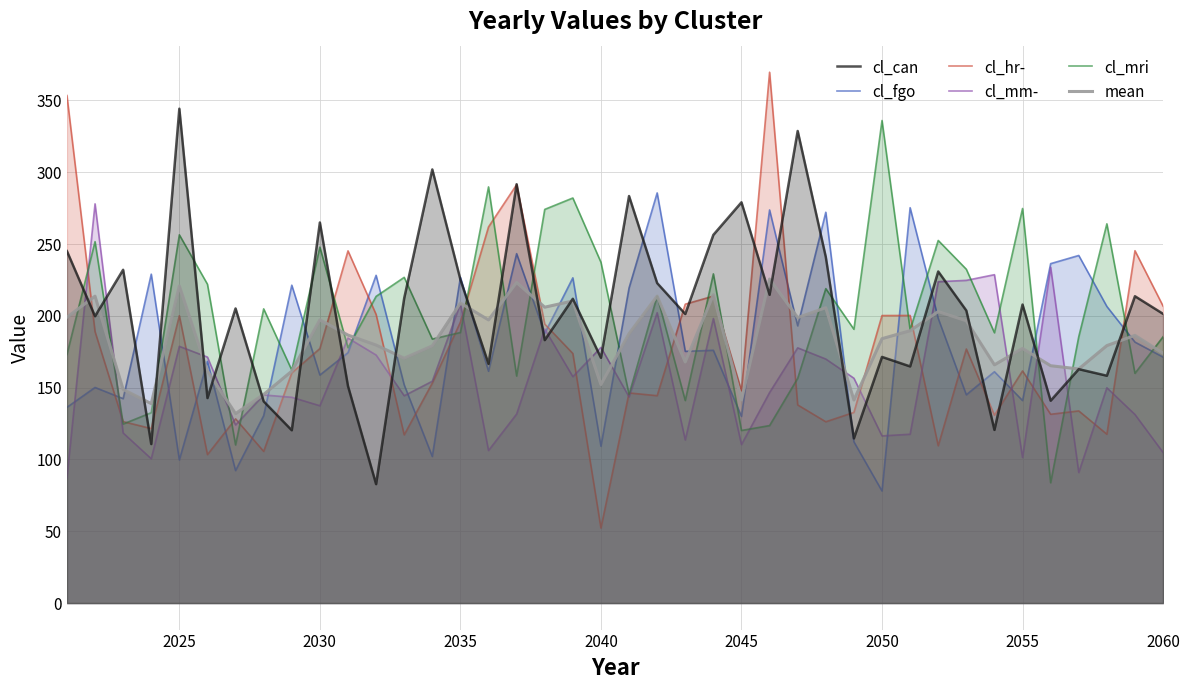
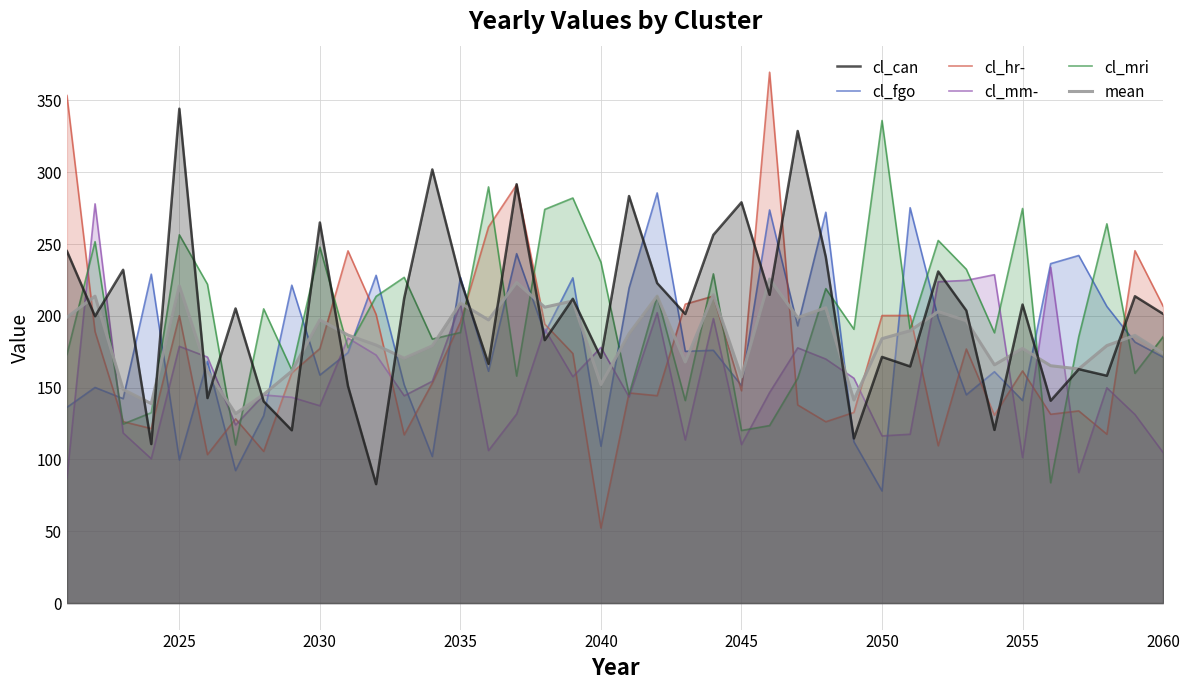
  {
    "cl_can": {
      "2025": 344,
      "2030": 265,
      "2040": 171,
      "2045": 279,
      "2050": 171,
      "2055": 208,
      "2060": 201
    },
    "cl_fgo": {
      "2025": 100,
      "2030": 159,
      "2040": 109,
-     "2045": 130,
+     "2045": 151,
      "2050": 78,
      "2055": 141,
      "2060": 171
    },
    "cl_hr-": {
      "2025": 200,
      "2030": 177,
      "2035": 196,
      "2040": 52,
      "2045": 148,
      "2050": 200,
      "2055": 162,
      "2060": 207
    },
    "cl_mm-": {
      "2025": 179,
      "2030": 137,
      "2040": 178,
      "2045": 110,
      "2050": 116,
      "2055": 101,
      "2060": 105
    },
    "cl_mri": {
      "2025": 256,
      "2030": 248,
      "2035": 188,
      "2040": 237,
      "2045": 120,
      "2050": 336,
      "2055": 275,
      "2060": 185
    },
    "mean": {
      "2025": 221,
      "2030": 197,
      "2040": 152,
-     "2045": 141,
+     "2045": 157,
      "2050": 184,
      "2055": 177,
      "2060": 174
    }
  }
